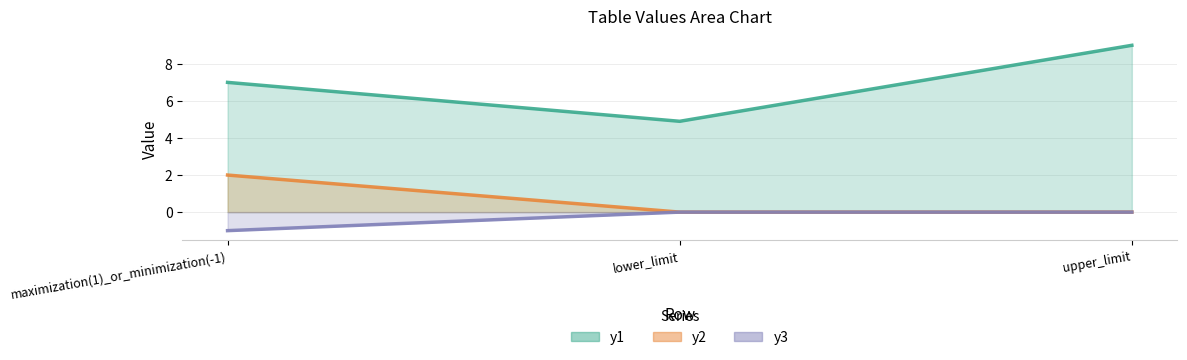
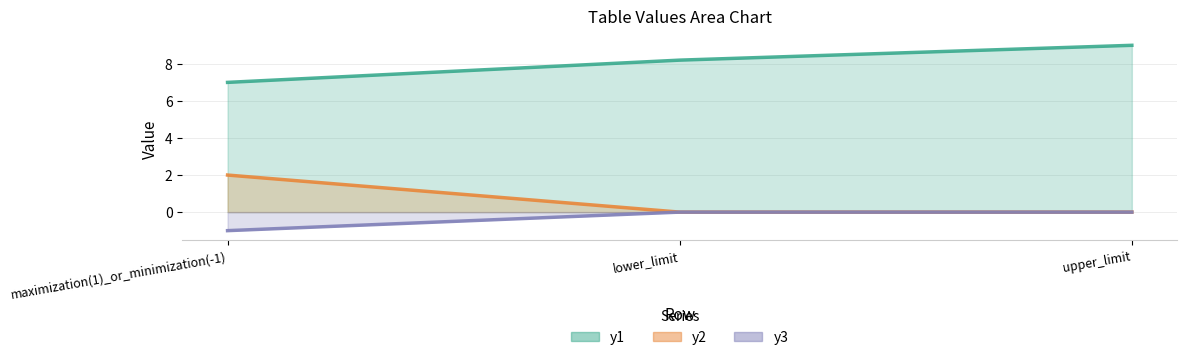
  {
    "y1": {
      "maximization(1)_or_minimization(-1)": 7.0,
-     "lower_limit": 4.9,
+     "lower_limit": 8.2,
      "upper_limit": 9.0
    },
    "y2": {
      "maximization(1)_or_minimization(-1)": 2.0
    }
  }
